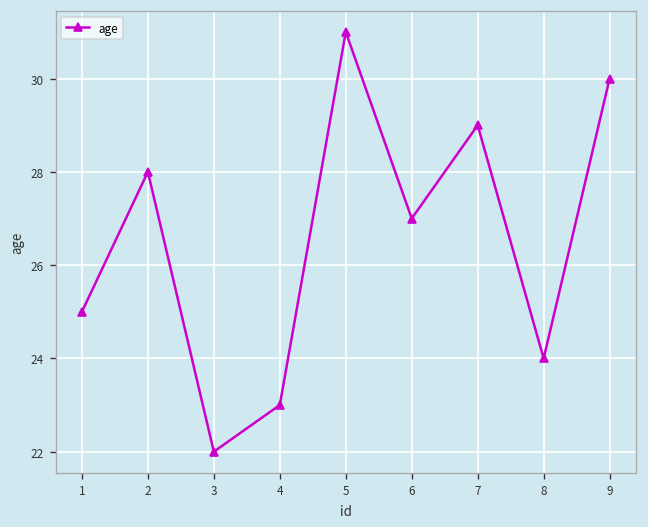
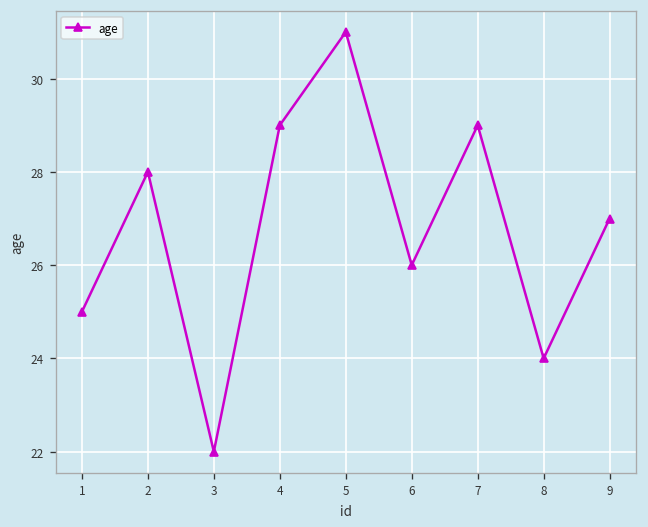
  {
    "1": 25,
    "2": 28,
    "3": 22,
-   "4": 23,
+   "4": 29,
    "5": 31,
-   "6": 27,
+   "6": 26,
    "7": 29,
    "8": 24,
-   "9": 30
+   "9": 27
  }
